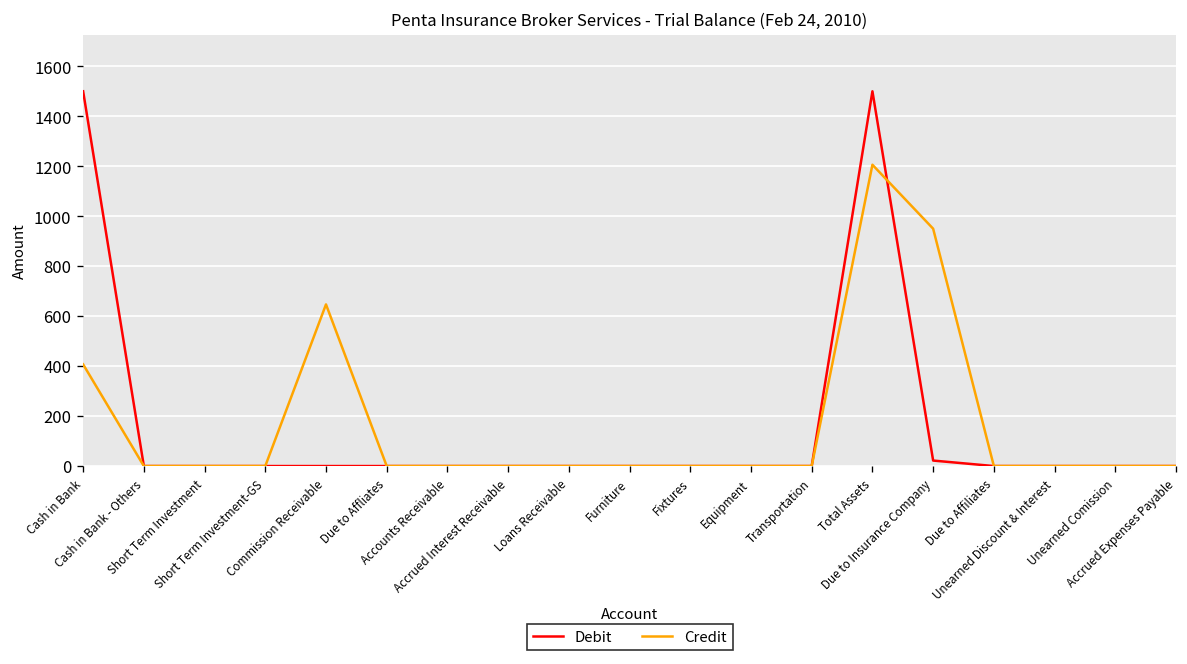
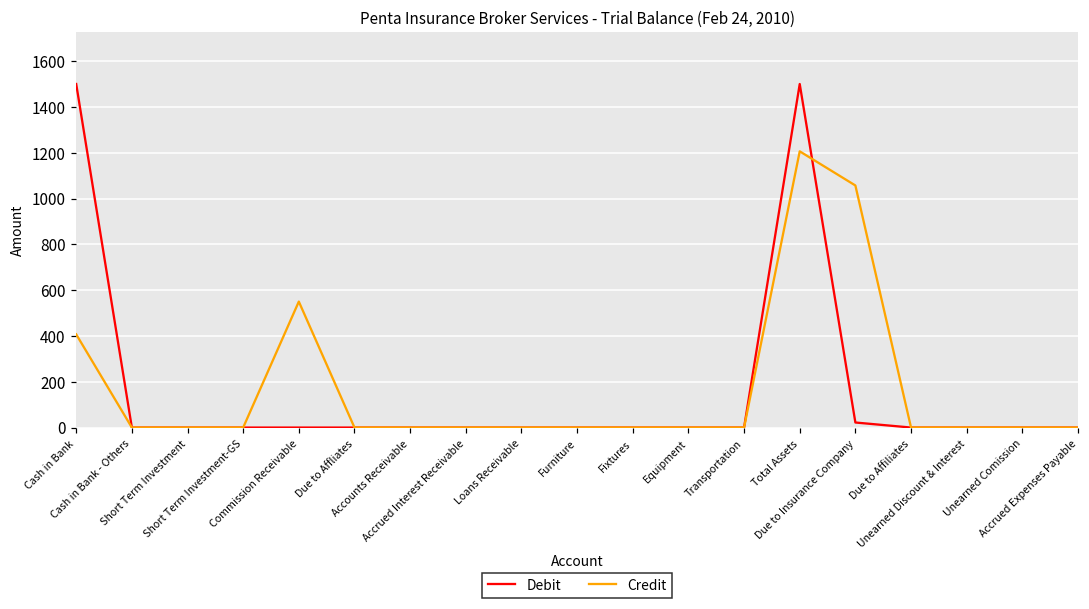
  {
    "Debit": {
      "Cash in Bank": 1500,
      "Commission Receivable": 0,
      "Total Assets": 1500,
      "Due to Insurance Company": 20
    },
    "Credit": {
      "Cash in Bank": 410,
-     "Commission Receivable": 650,
+     "Commission Receivable": 550,
      "Total Assets": 1210,
-     "Due to Insurance Company": 950
+     "Due to Insurance Company": 1060
    }
  }
